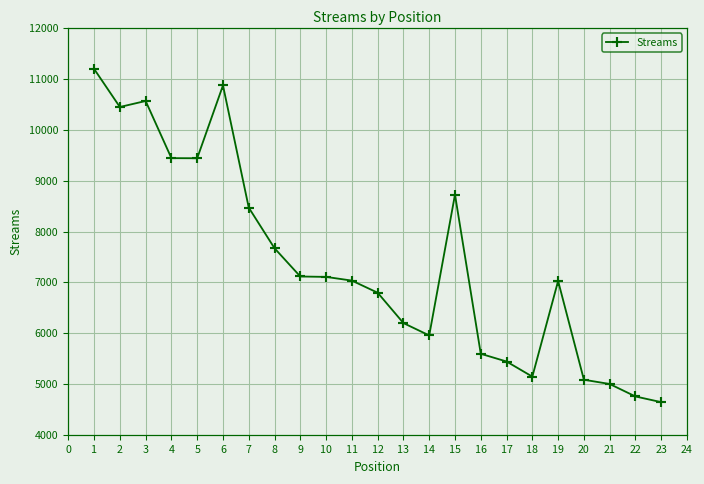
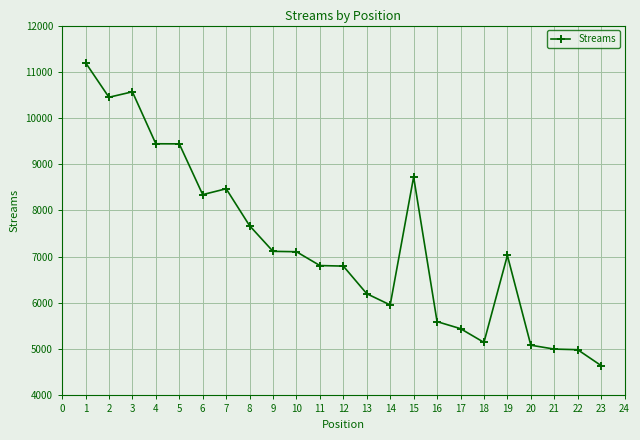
  {
    "1": 11200,
    "2": 10400,
    "3": 10600,
    "4": 9400,
    "5": 9400,
-   "6": 10900,
+   "6": 8300,
    "7": 8500,
    "8": 7700,
    "9": 7100,
    "10": 7100,
-   "11": 7000,
+   "11": 6800,
    "12": 6800,
    "13": 6200,
    "14": 6000,
    "15": 8700,
    "16": 5600,
    "17": 5400,
    "18": 5100,
    "19": 7000,
    "20": 5100,
    "21": 5000,
-   "22": 4800,
+   "22": 5000,
    "23": 4600
  }
